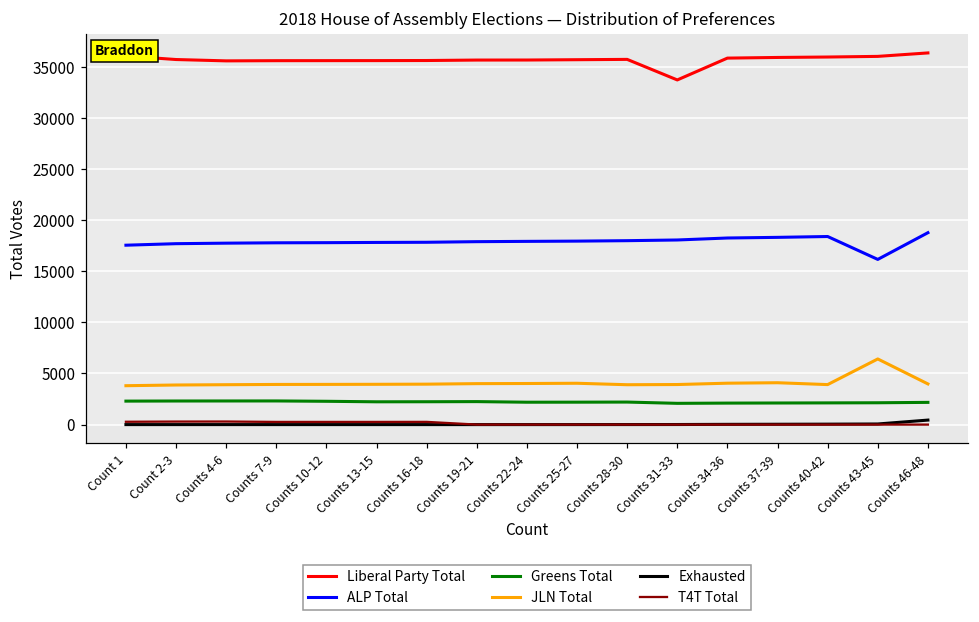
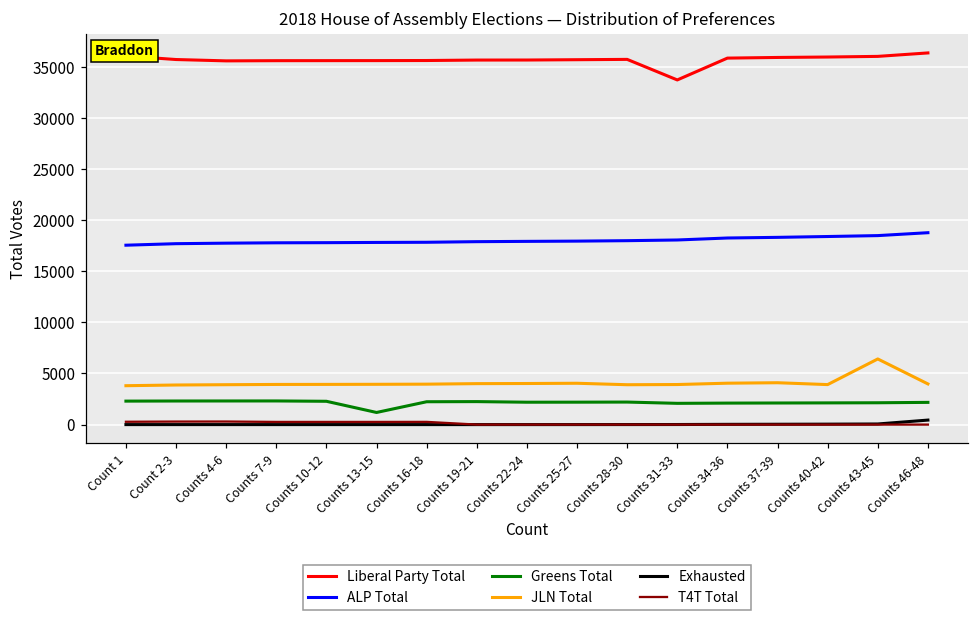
  {
    "Liberal Party Total": {
      "Count 2-3": 36000,
      "Counts 4-6": 36000,
      "Counts 7-9": 36000,
      "Counts 10-12": 36000,
      "Counts 13-15": 36000,
      "Counts 16-18": 36000,
      "Counts 19-21": 36000,
      "Counts 22-24": 36000,
      "Counts 25-27": 36000,
      "Counts 28-30": 36000,
      "Counts 31-33": 34000,
      "Counts 34-36": 36000,
      "Counts 37-39": 36000,
      "Counts 40-42": 36000,
      "Counts 43-45": 36000,
      "Counts 46-48": 36000
    },
    "ALP Total": {
      "Count 1": 18000,
      "Count 2-3": 18000,
      "Counts 4-6": 18000,
      "Counts 7-9": 18000,
      "Counts 10-12": 18000,
      "Counts 13-15": 18000,
      "Counts 16-18": 18000,
      "Counts 19-21": 18000,
      "Counts 22-24": 18000,
      "Counts 25-27": 18000,
      "Counts 28-30": 18000,
      "Counts 31-33": 18000,
      "Counts 34-36": 18000,
      "Counts 37-39": 18000,
      "Counts 40-42": 18000,
-     "Counts 43-45": 16000,
+     "Counts 43-45": 18000,
      "Counts 46-48": 19000
    },
    "Greens Total": {
      "Count 1": 2000,
      "Count 2-3": 2000,
      "Counts 4-6": 2000,
      "Counts 7-9": 2000,
      "Counts 10-12": 2000,
-     "Counts 13-15": 2000,
+     "Counts 13-15": 1000,
      "Counts 16-18": 2000,
      "Counts 19-21": 2000,
      "Counts 22-24": 2000,
      "Counts 25-27": 2000,
      "Counts 28-30": 2000,
      "Counts 31-33": 2000,
      "Counts 34-36": 2000,
      "Counts 37-39": 2000,
      "Counts 40-42": 2000,
      "Counts 43-45": 2000,
      "Counts 46-48": 2000
    },
    "JLN Total": {
      "Count 1": 4000,
      "Count 2-3": 4000,
      "Counts 4-6": 4000,
      "Counts 7-9": 4000,
      "Counts 10-12": 4000,
      "Counts 13-15": 4000,
      "Counts 16-18": 4000,
      "Counts 19-21": 4000,
      "Counts 22-24": 4000,
      "Counts 25-27": 4000,
      "Counts 28-30": 4000,
      "Counts 31-33": 4000,
      "Counts 34-36": 4000,
      "Counts 37-39": 4000,
      "Counts 40-42": 4000,
      "Counts 43-45": 6000,
      "Counts 46-48": 4000
    },
    "Exhausted": {
      "Count 1": 0,
      "Count 2-3": 0,
      "Counts 4-6": 0,
      "Counts 46-48": 0
    },
    "T4T Total": {
      "Count 1": 0,
      "Count 2-3": 0,
      "Counts 4-6": 0,
      "Counts 46-48": 0
    }
  }
